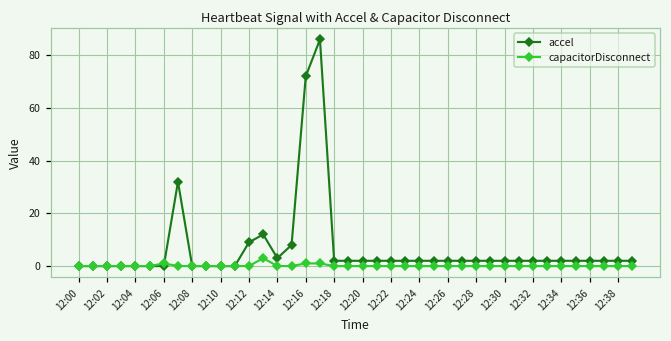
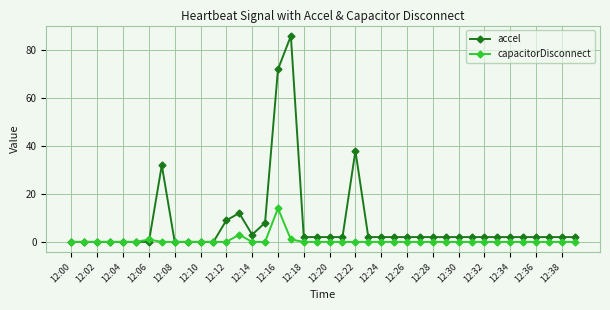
  {
    "accel": {
      "12:12": 9,
      "12:14": 3,
      "12:16": 72,
      "12:18": 2,
      "12:20": 2,
-     "12:22": 2,
+     "12:22": 38,
      "12:24": 2,
      "12:26": 2,
      "12:28": 2,
      "12:30": 2,
      "12:32": 2,
      "12:34": 2,
      "12:36": 2,
      "12:38": 2
    },
    "capacitorDisconnect": {
      "12:12": 0,
      "12:14": 0,
-     "12:16": 1,
+     "12:16": 14,
      "12:18": 0,
      "12:20": 0,
      "12:22": 0,
      "12:24": 0,
      "12:26": 0,
      "12:28": 0,
      "12:30": 0,
      "12:32": 0,
      "12:34": 0,
      "12:36": 0,
      "12:38": 0
    }
  }
